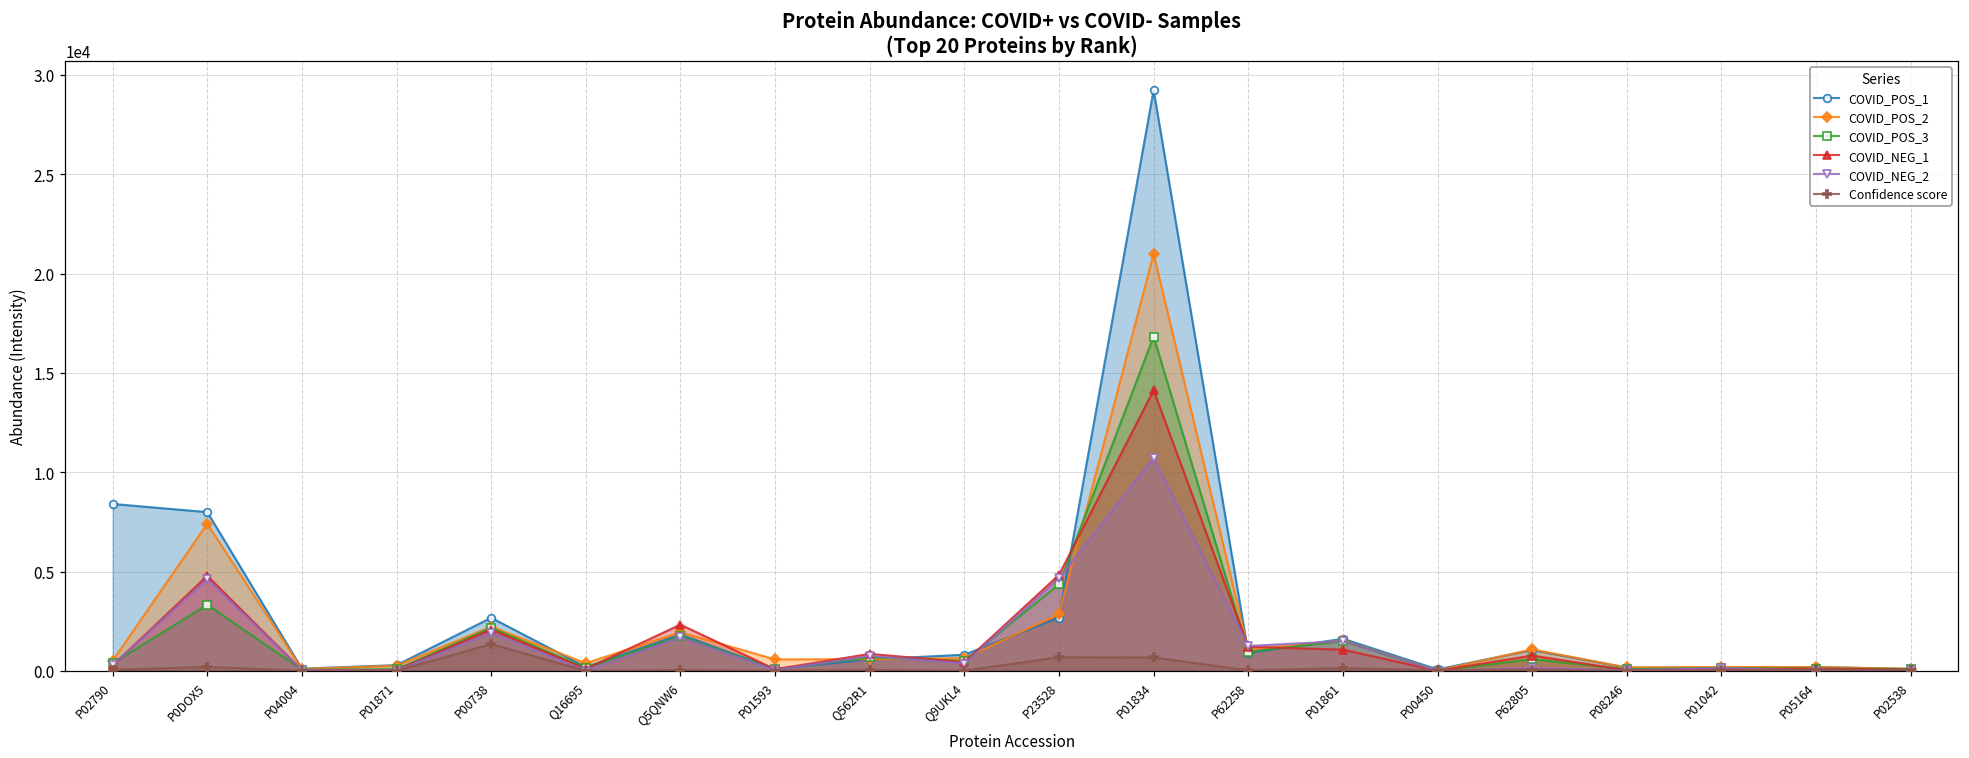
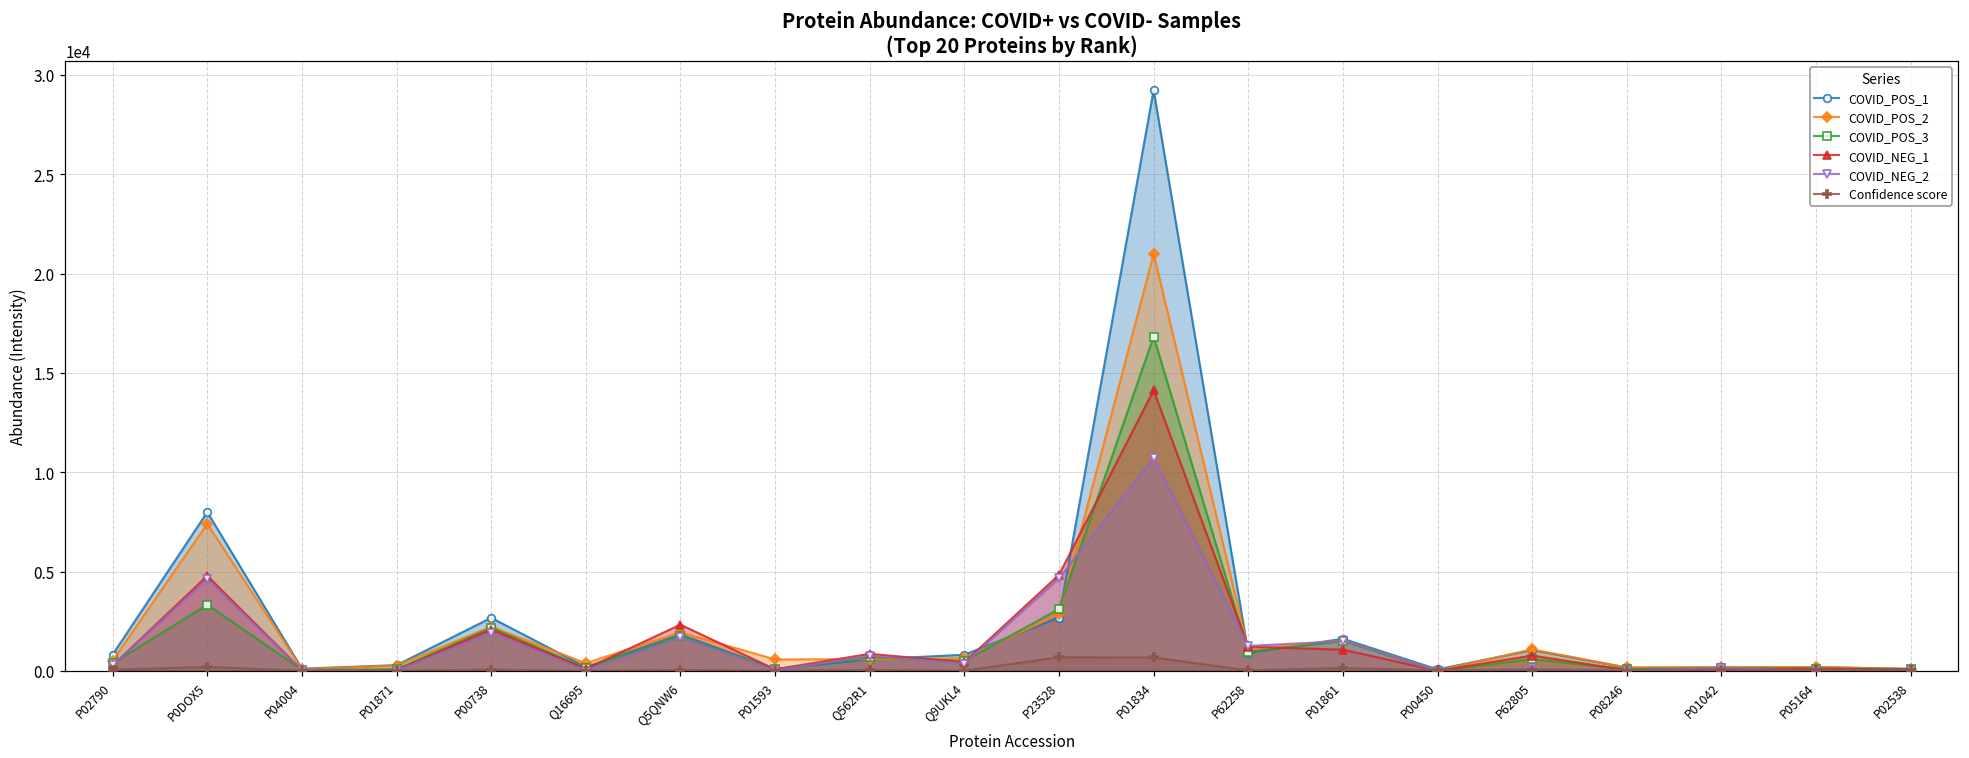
  {
    "COVID_POS_1": {
-     "P02790": 8400,
+     "P02790": 800,
      "P0DOX5": 8000,
      "P00738": 2700,
      "Q9UKL4": 800,
      "P23528": 2700,
      "P01834": 29200
    },
    "COVID_POS_2": {
      "P0DOX5": 7400,
      "Q16695": 400,
      "P01593": 600,
      "P23528": 2900,
      "P01834": 21000
    },
    "COVID_POS_3": {
      "P0DOX5": 3300,
-     "P23528": 4400,
+     "P23528": 3100,
      "P01834": 16800,
      "P62805": 600
    },
    "COVID_NEG_1": {
      "P0DOX5": 4800,
      "Q5QNW6": 2300,
      "P23528": 4800,
      "P01834": 14100,
      "P01861": 1100,
      "P62805": 800
    },
    "COVID_NEG_2": {
      "P0DOX5": 4600,
      "P00738": 1900,
      "P23528": 4700,
      "P01834": 10700
    },
    "Confidence score": {
      "P02790": 100,
      "P0DOX5": 200,
-     "P00738": 1300,
+     "P00738": 100,
      "Q5QNW6": 0,
      "Q562R1": 0,
      "Q9UKL4": 0,
      "P23528": 700,
      "P01834": 700,
      "P62258": 0,
      "P01861": 100
    }
  }
